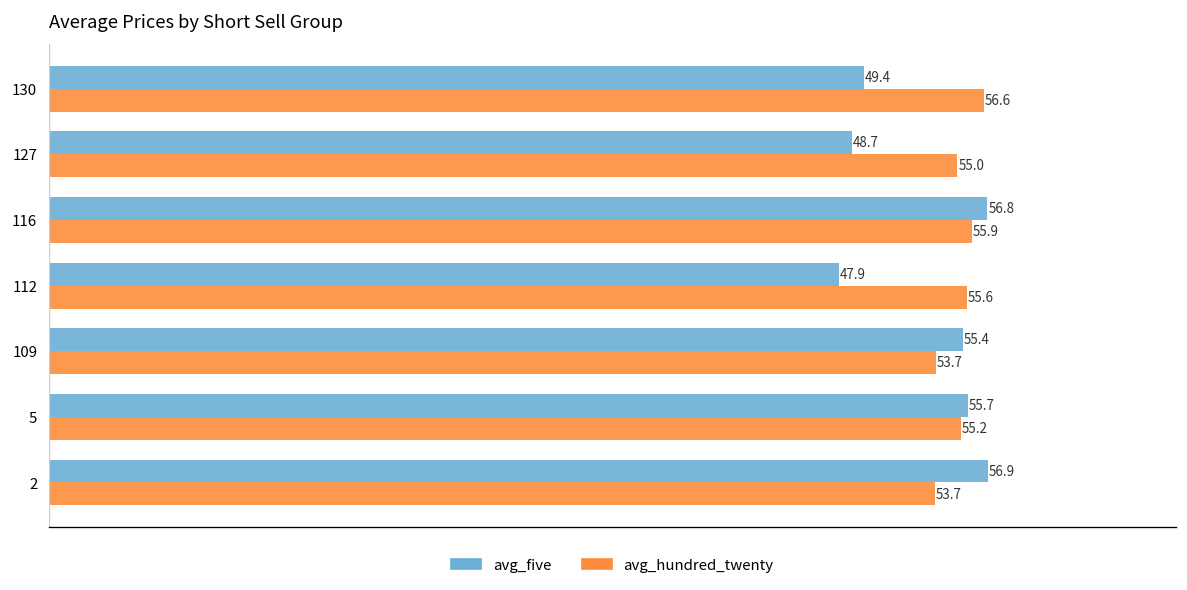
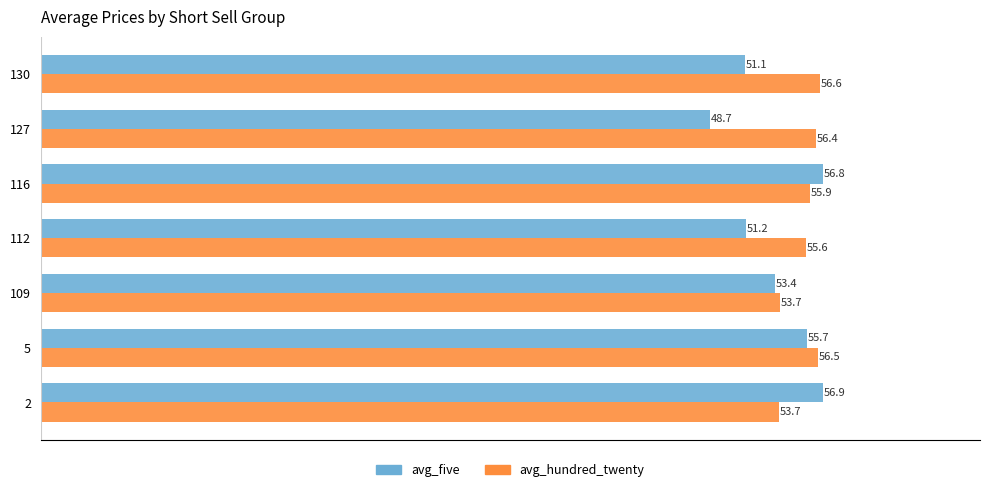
  {
    "avg_five": {
-     "130": 49.4,
+     "130": 51.1,
      "127": 48.7,
      "116": 56.8,
-     "112": 47.9,
-     "109": 55.4,
+     "112": 51.2,
+     "109": 53.4,
      "5": 55.7,
      "2": 56.9
    },
    "avg_hundred_twenty": {
      "130": 56.6,
-     "127": 55.0,
+     "127": 56.4,
      "116": 55.9,
      "112": 55.6,
      "109": 53.7,
-     "5": 55.2,
+     "5": 56.5,
      "2": 53.7
    }
  }
